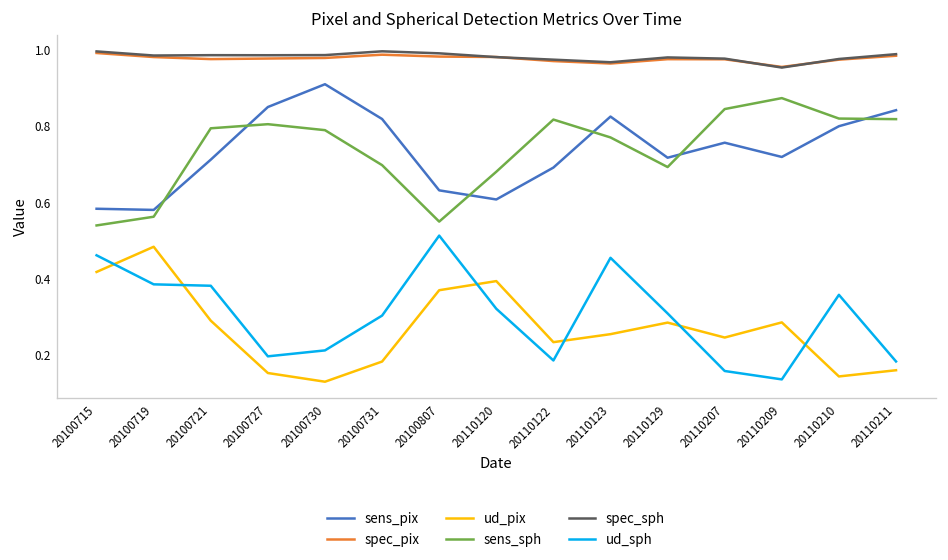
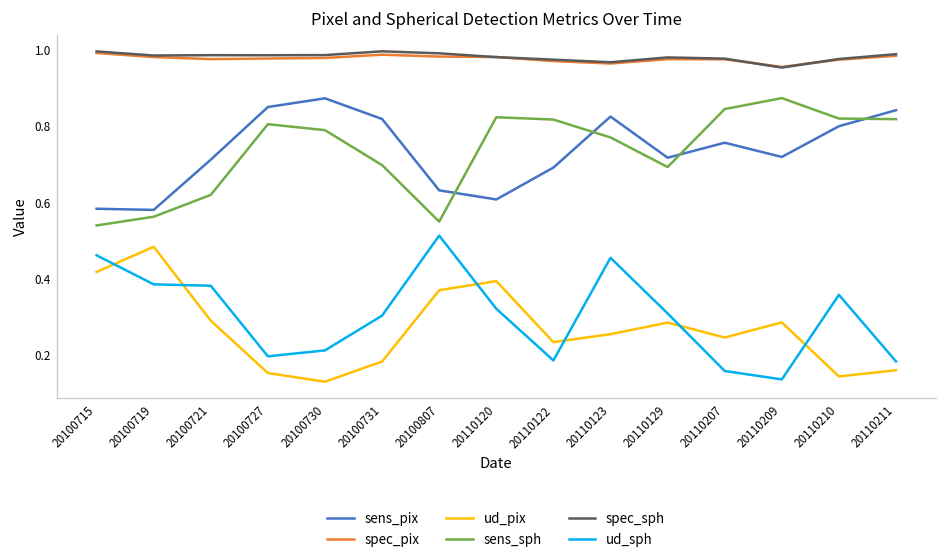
  {
    "sens_pix": {
      "20100715": 0.58,
      "20100719": 0.58,
      "20100721": 0.71,
      "20100727": 0.85,
-     "20100730": 0.91,
+     "20100730": 0.87,
      "20100731": 0.82,
      "20100807": 0.63,
      "20110120": 0.61,
      "20110122": 0.69,
      "20110123": 0.82,
      "20110129": 0.72,
      "20110207": 0.76,
      "20110209": 0.72,
      "20110210": 0.80,
      "20110211": 0.84
    },
    "spec_pix": {
      "20100721": 0.97,
      "20100727": 0.98,
      "20100731": 0.99,
      "20100807": 0.98
    },
    "ud_pix": {
      "20100715": 0.42,
      "20100719": 0.48,
      "20100721": 0.29,
      "20100727": 0.15,
      "20100730": 0.13,
      "20100731": 0.18,
      "20100807": 0.37,
      "20110120": 0.39,
      "20110122": 0.23,
      "20110123": 0.25,
      "20110129": 0.28,
      "20110207": 0.25,
      "20110209": 0.29,
      "20110210": 0.14,
      "20110211": 0.16
    },
    "sens_sph": {
      "20100715": 0.54,
      "20100719": 0.56,
-     "20100721": 0.79,
+     "20100721": 0.62,
      "20100727": 0.80,
      "20100730": 0.79,
      "20100731": 0.70,
      "20100807": 0.55,
-     "20110120": 0.68,
+     "20110120": 0.82,
      "20110122": 0.82,
      "20110123": 0.77,
      "20110129": 0.69,
      "20110207": 0.84,
      "20110209": 0.87,
      "20110210": 0.82,
      "20110211": 0.82
    },
    "spec_sph": {
      "20100721": 0.99,
      "20100727": 0.98,
      "20100731": 1.00,
      "20100807": 0.99
    },
    "ud_sph": {
      "20100715": 0.46,
      "20100719": 0.38,
      "20100721": 0.38,
      "20100727": 0.20,
      "20100730": 0.21,
      "20100731": 0.30,
      "20100807": 0.51,
      "20110120": 0.32,
      "20110122": 0.19,
      "20110123": 0.45,
      "20110129": 0.31,
      "20110207": 0.16,
      "20110209": 0.14,
      "20110210": 0.36,
      "20110211": 0.18
    }
  }
